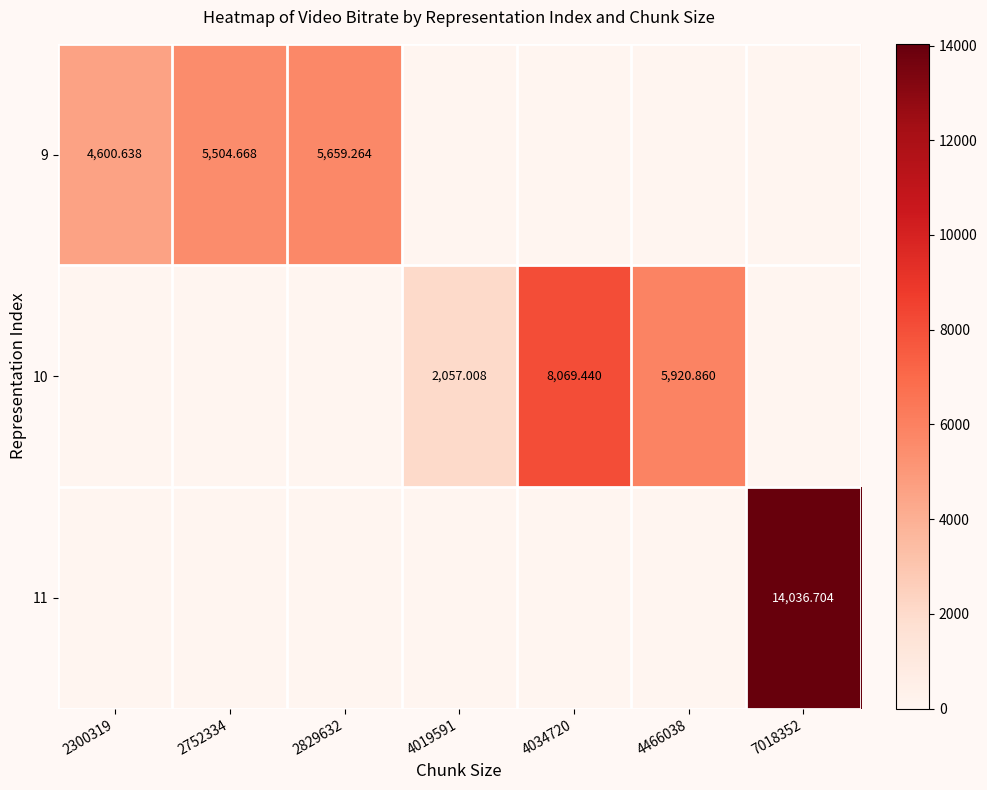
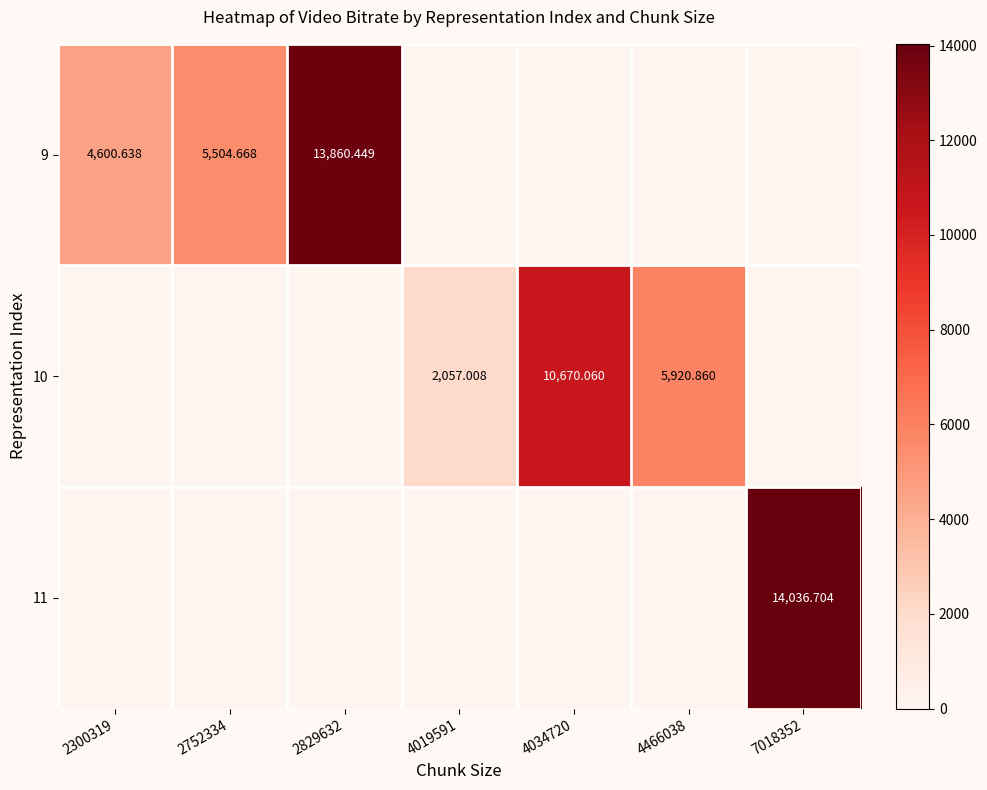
  {
    "9": {
      "2300319": "4,600.638",
      "2752334": "5,504.668",
-     "2829632": "5,659.264"
+     "2829632": "13,860.449"
    },
    "10": {
      "4019591": "2,057.008",
-     "4034720": "8,069.440",
+     "4034720": "10,670.060",
      "4466038": "5,920.860"
    },
    "11": {
      "7018352": "14,036.704"
    }
  }
